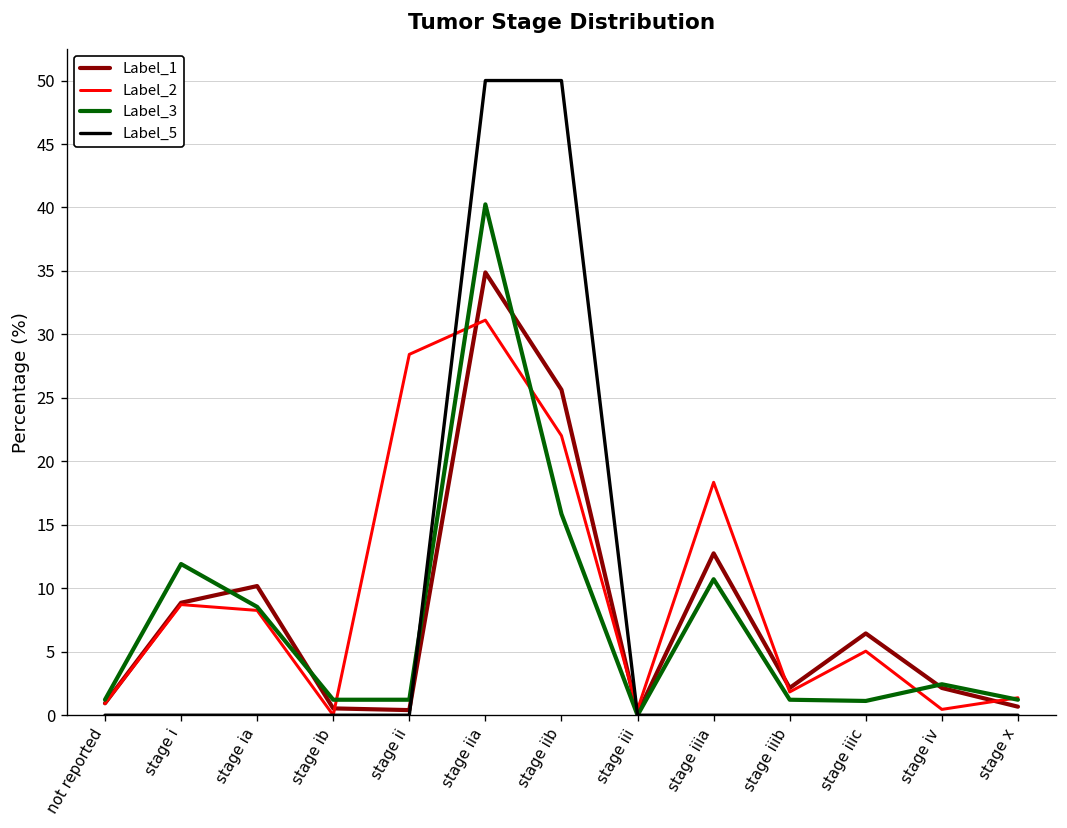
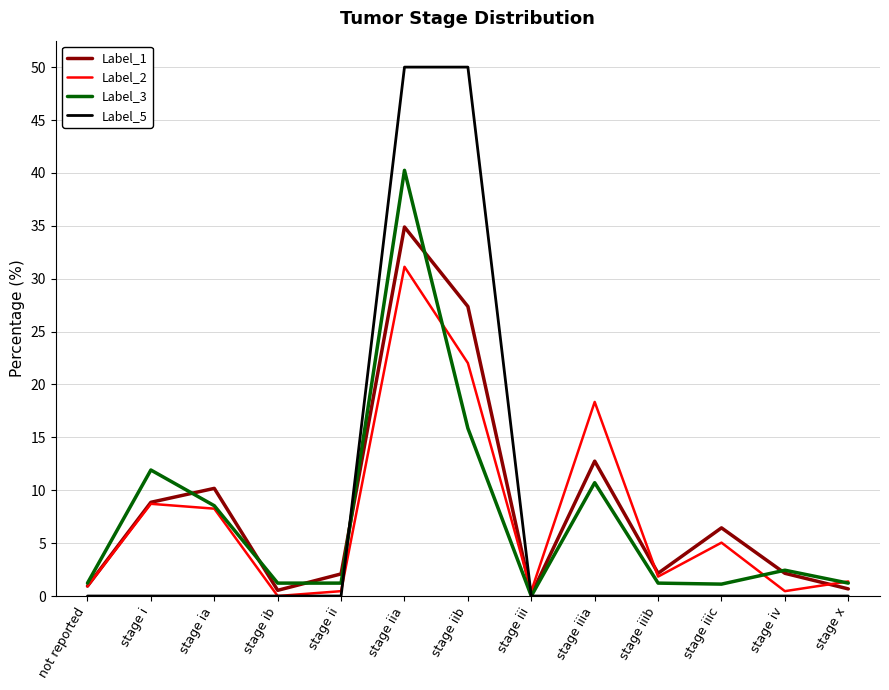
  {
    "Label_1": {
      "stage ia": 10.2,
      "stage ib": 0.5,
-     "stage ii": 0.4,
+     "stage ii": 2.1,
      "stage iia": 34.9,
-     "stage iib": 25.6,
+     "stage iib": 27.4,
      "stage iiia": 12.8,
      "stage iiib": 2.1,
      "stage iiic": 6.4,
      "stage iv": 2.1,
      "stage x": 0.7
    },
    "Label_2": {
      "stage ia": 8.3,
-     "stage ii": 28.4,
+     "stage ii": 0.5,
      "stage iia": 31.1,
      "stage iib": 22.0,
      "stage iii": 0.5,
      "stage iiia": 18.3,
      "stage iiib": 1.8,
      "stage iiic": 5.0,
      "stage iv": 0.5
    },
    "Label_3": {
      "not reported": 1.2,
      "stage i": 11.9,
      "stage ia": 8.5,
      "stage ib": 1.2,
      "stage ii": 1.2,
      "stage iia": 40.2,
      "stage iib": 15.9,
      "stage iiia": 10.7,
      "stage iiib": 1.2,
      "stage iiic": 1.1,
      "stage iv": 2.4
    },
    "Label_5": {
      "not reported": 0.0,
      "stage i": 0.0,
      "stage ia": 0.0,
      "stage ii": 0.0,
      "stage iia": 50.0,
      "stage iib": 50.0,
      "stage iiia": 0.0,
      "stage iiib": 0.0,
      "stage iiic": 0.0,
      "stage iv": 0.0,
      "stage x": 0.0
    }
  }
